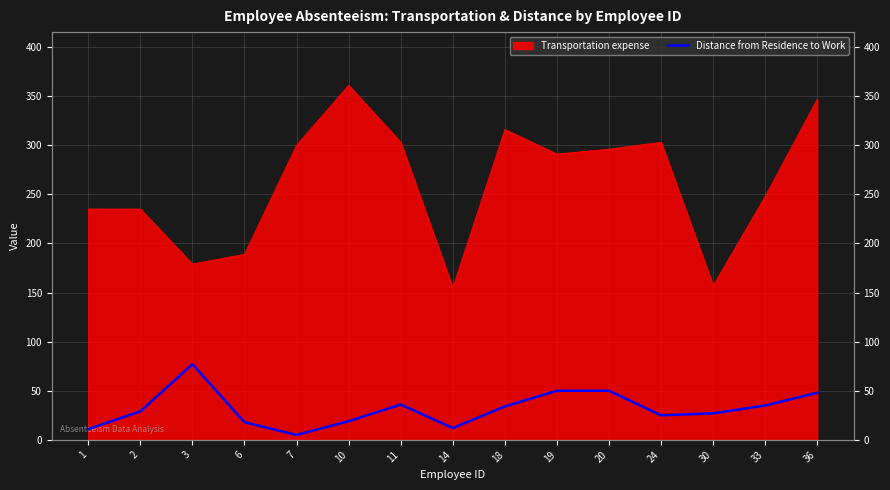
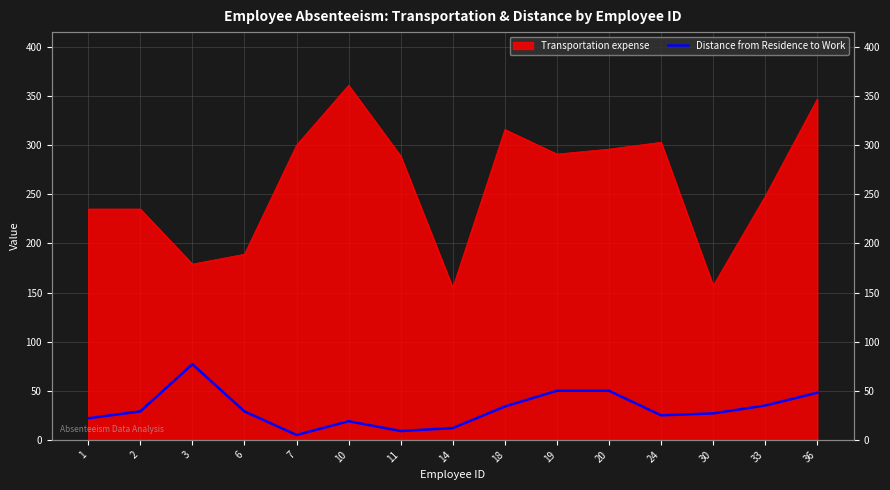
  {
    "Transportation expense": {
      "1": 240,
      "2": 240,
      "3": 180,
      "6": 190,
      "7": 300,
      "10": 360,
-     "11": 300,
+     "11": 290,
      "14": 160,
      "18": 320,
      "19": 290,
      "20": 300,
      "24": 300,
      "30": 160,
      "33": 250,
      "36": 350
    },
    "Distance from Residence to Work": {
-     "1": 10,
+     "1": 20,
      "2": 30,
      "3": 80,
-     "6": 20,
+     "6": 30,
      "7": 10,
      "10": 20,
-     "11": 40,
+     "11": 10,
      "14": 10,
      "18": 30,
      "19": 50,
      "20": 50,
      "24": 30,
      "30": 30,
      "33": 40,
      "36": 50
    }
  }
